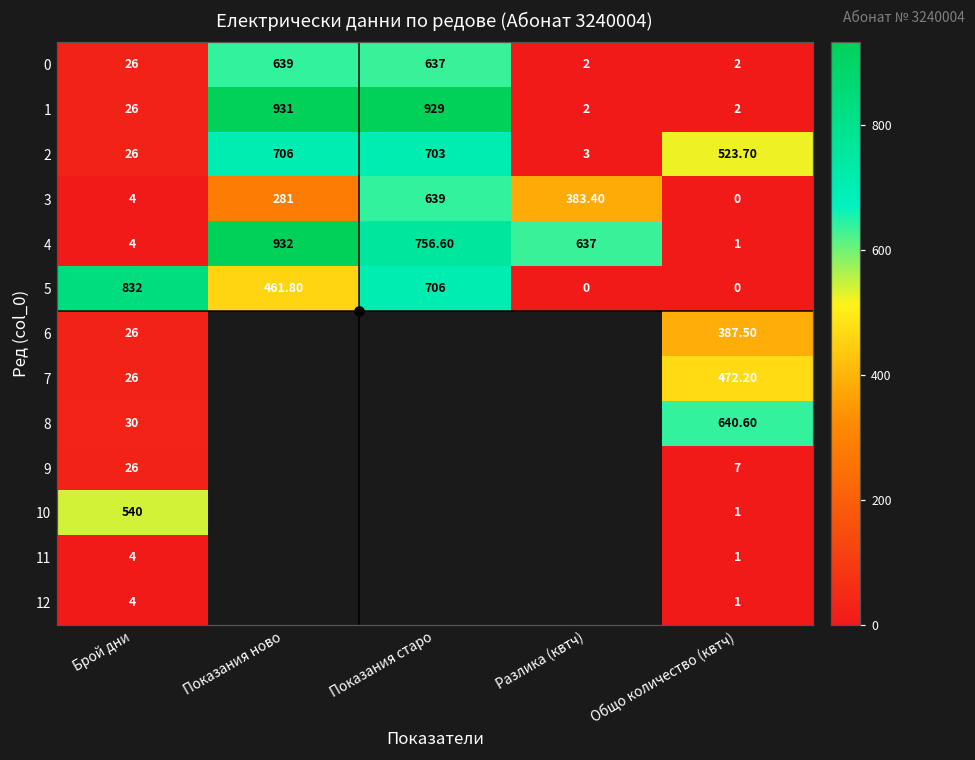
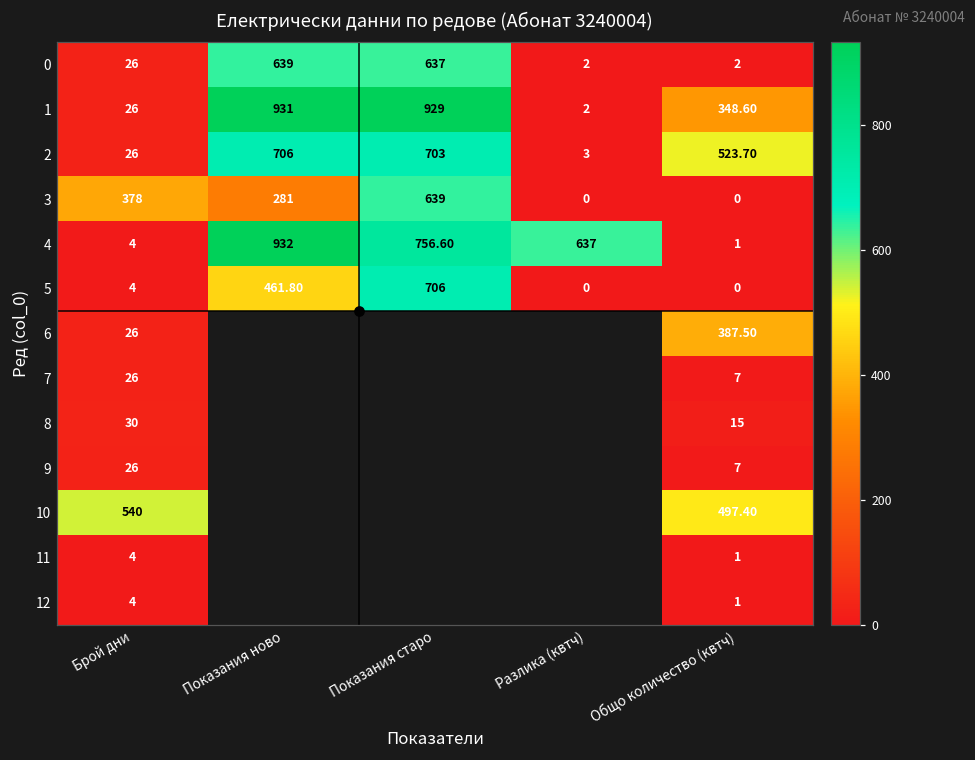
  {
    "0": {
      "Брой дни": 26,
      "Показания ново": 639,
      "Показания старо": 637,
      "Разлика (квтч)": 2,
      "Общо количество (квтч)": 2
    },
    "1": {
      "Брой дни": 26,
      "Показания ново": 931,
      "Показания старо": 929,
      "Разлика (квтч)": 2,
-     "Общо количество (квтч)": 2
+     "Общо количество (квтч)": 348.60
    },
    "2": {
      "Брой дни": 26,
      "Показания ново": 706,
      "Показания старо": 703,
      "Разлика (квтч)": 3,
      "Общо количество (квтч)": 523.70
    },
    "3": {
-     "Брой дни": 4,
+     "Брой дни": 378,
      "Показания ново": 281,
      "Показания старо": 639,
-     "Разлика (квтч)": 383.40,
+     "Разлика (квтч)": 0,
      "Общо количество (квтч)": 0
    },
    "4": {
      "Брой дни": 4,
      "Показания ново": 932,
      "Показания старо": 756.60,
      "Разлика (квтч)": 637,
      "Общо количество (квтч)": 1
    },
    "5": {
-     "Брой дни": 832,
+     "Брой дни": 4,
      "Показания ново": 461.80,
      "Показания старо": 706,
      "Разлика (квтч)": 0,
      "Общо количество (квтч)": 0
    },
    "6": {
      "Брой дни": 26,
      "Общо количество (квтч)": 387.50
    },
    "7": {
      "Брой дни": 26,
-     "Общо количество (квтч)": 472.20
+     "Общо количество (квтч)": 7
    },
    "8": {
      "Брой дни": 30,
-     "Общо количество (квтч)": 640.60
+     "Общо количество (квтч)": 15
    },
    "9": {
      "Брой дни": 26,
      "Общо количество (квтч)": 7
    },
    "10": {
      "Брой дни": 540,
-     "Общо количество (квтч)": 1
+     "Общо количество (квтч)": 497.40
    },
    "11": {
      "Брой дни": 4,
      "Общо количество (квтч)": 1
    },
    "12": {
      "Брой дни": 4,
      "Общо количество (квтч)": 1
    }
  }
